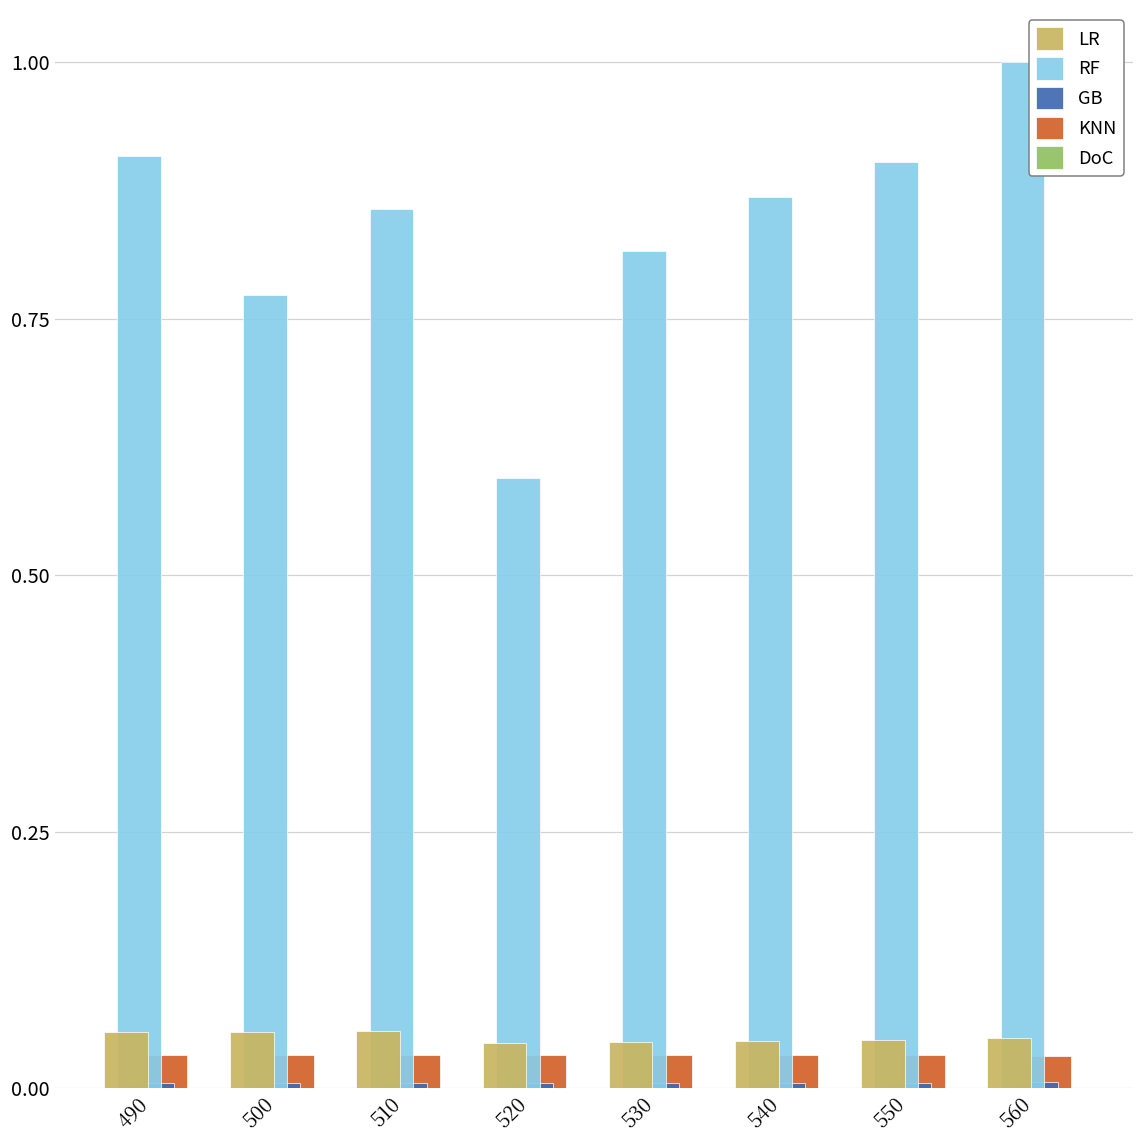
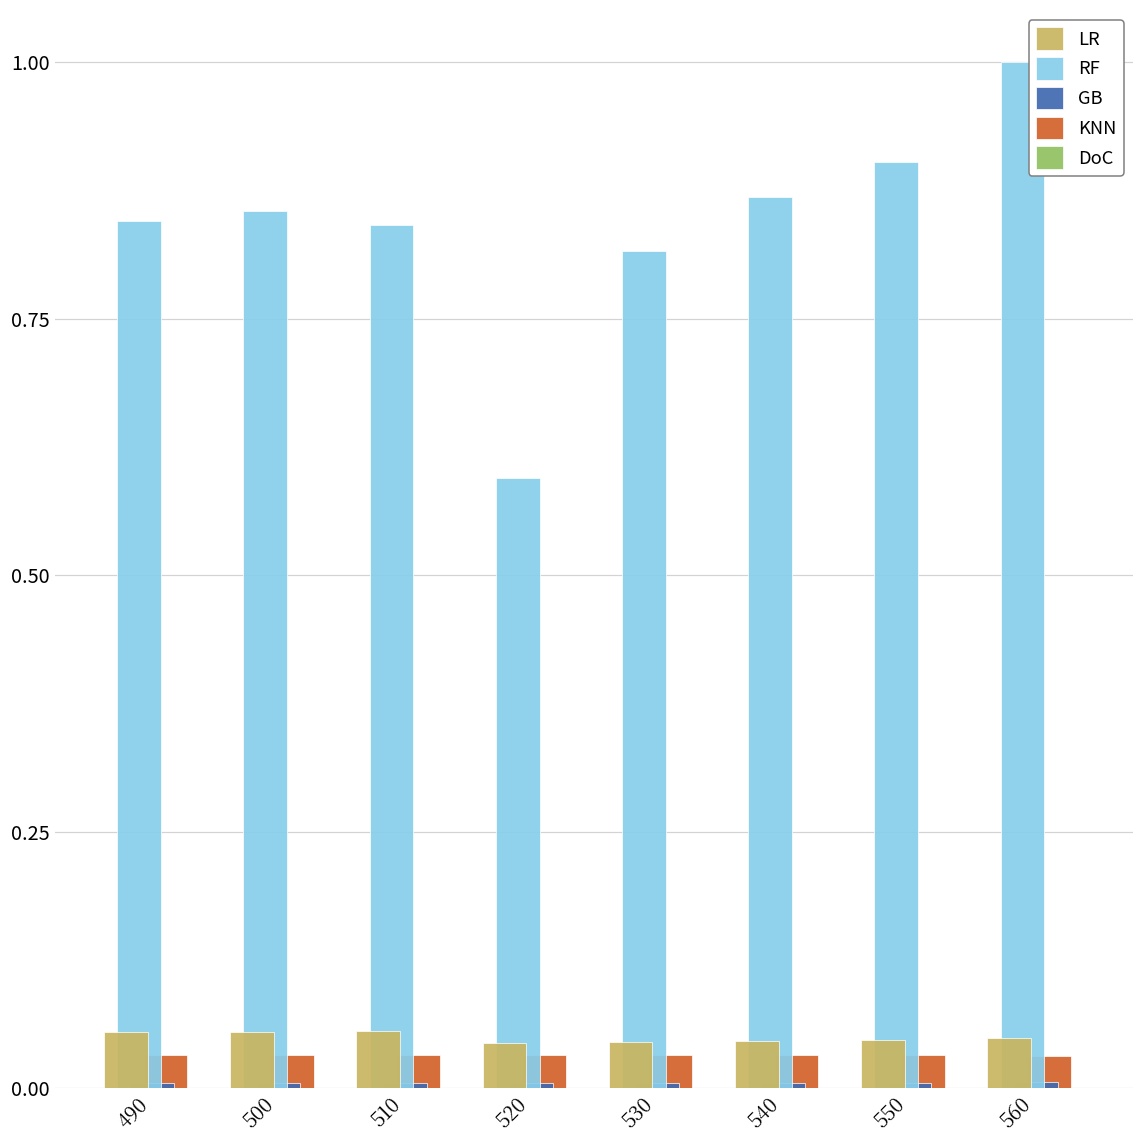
  {
    "RF": {
-     "490": 0.91,
-     "500": 0.77,
-     "510": 0.86,
+     "490": 0.85,
+     "500": 0.85,
+     "510": 0.84,
      "520": 0.60,
      "530": 0.82,
      "540": 0.87,
      "550": 0.90,
      "560": 1.00
    },
    "KNN": {
      "490": 0.03,
      "500": 0.03,
      "510": 0.03,
      "520": 0.03,
      "530": 0.03,
      "540": 0.03,
      "550": 0.03,
      "560": 0.03
    }
  }
